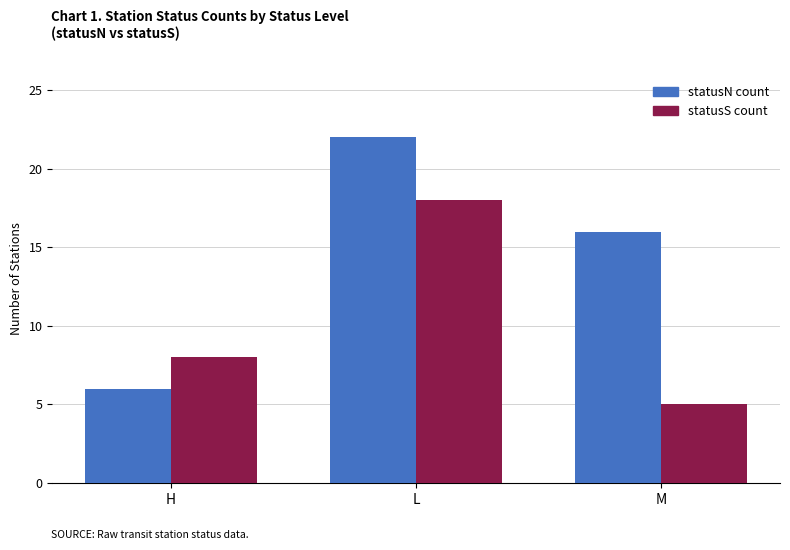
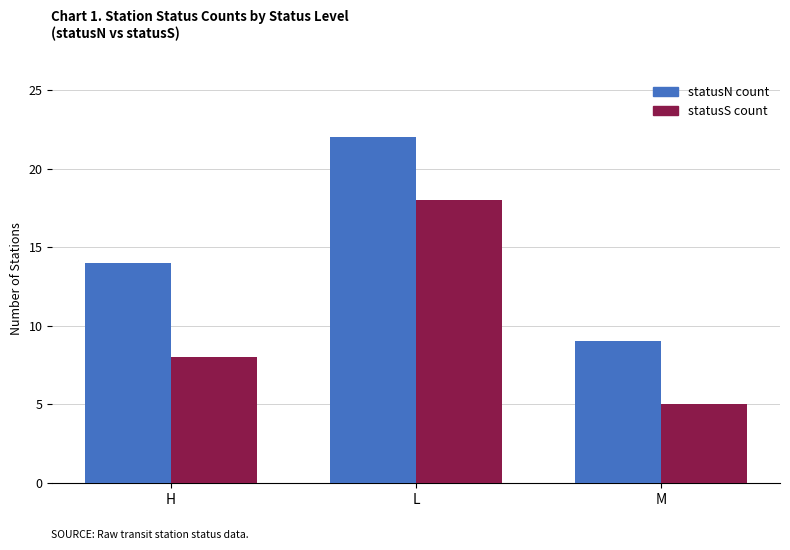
  {
    "statusN count": {
-     "H": 6,
+     "H": 14,
      "L": 22,
-     "M": 16
+     "M": 9
    },
    "statusS count": {
      "H": 8,
      "L": 18,
      "M": 5
    }
  }
